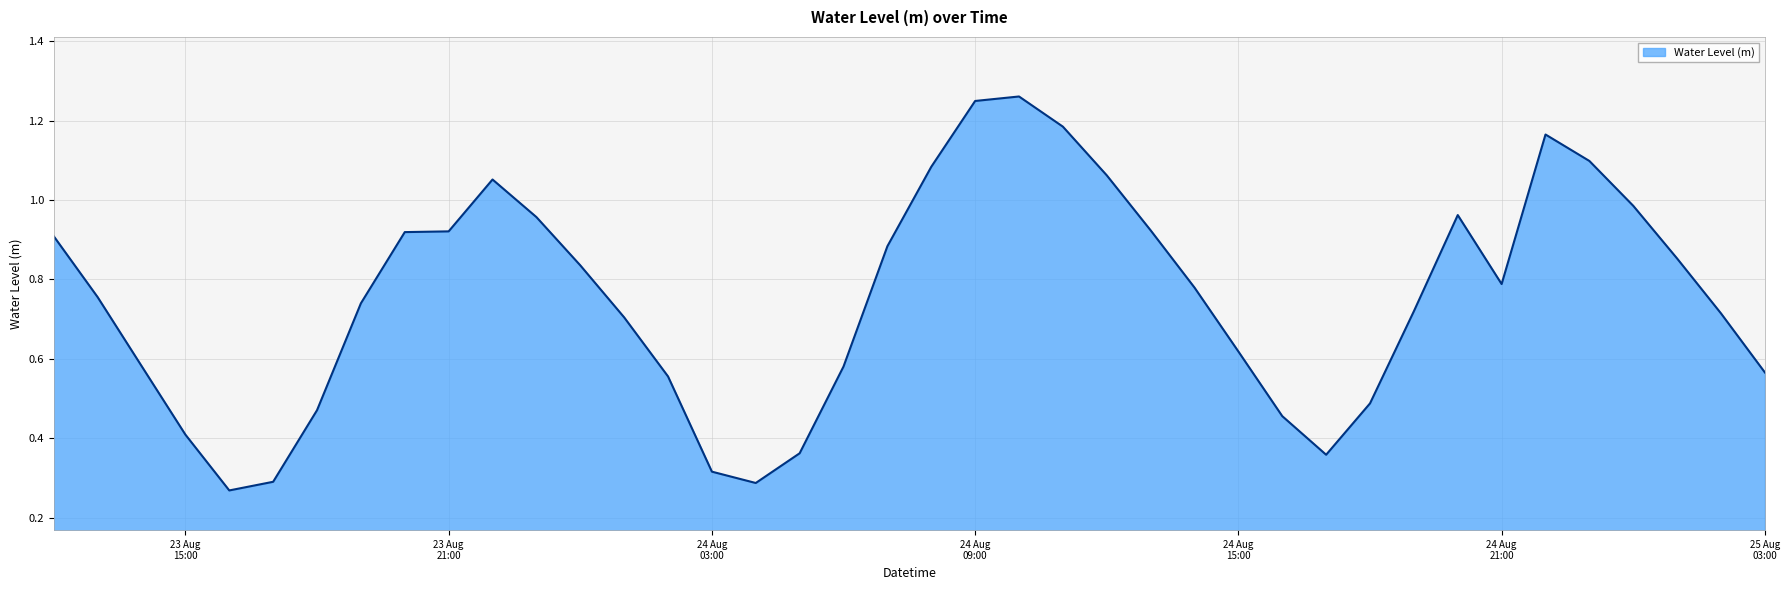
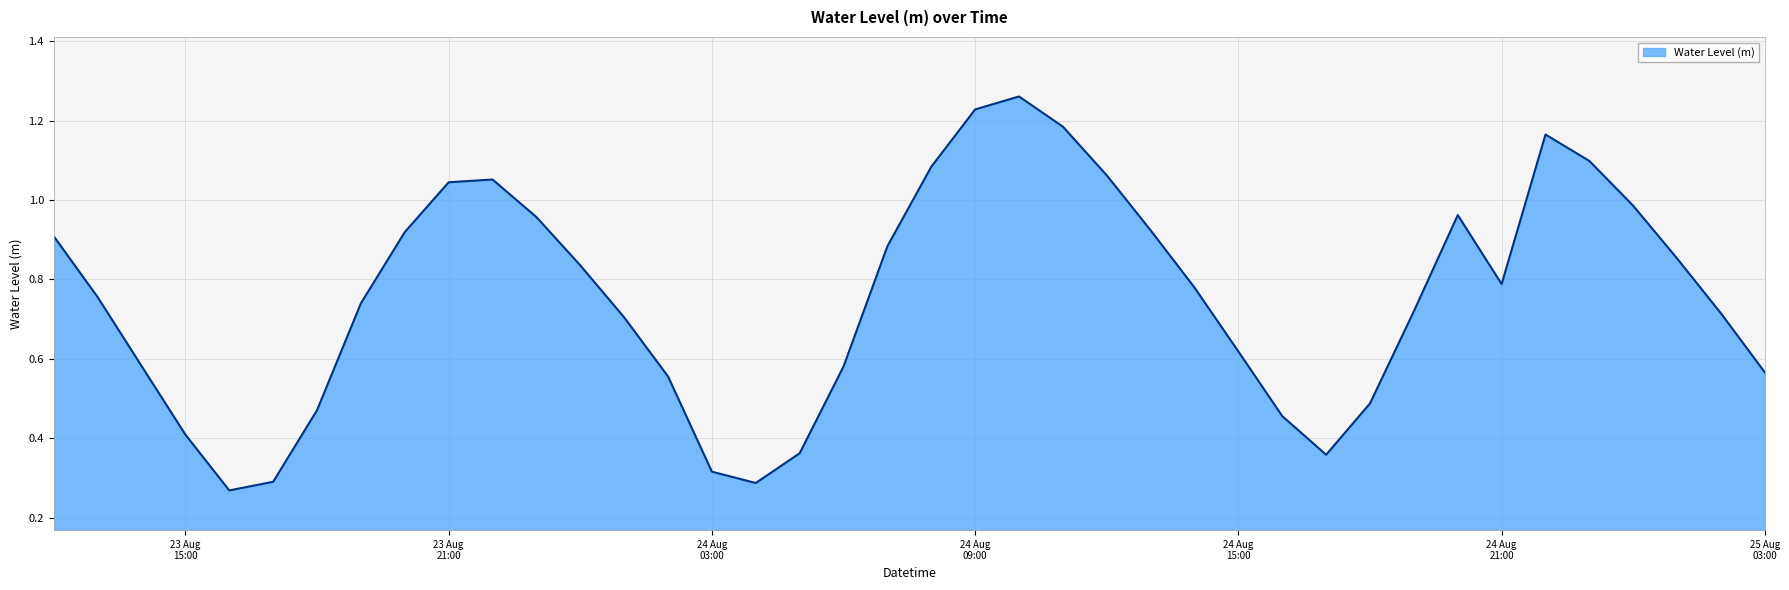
  {
    "23 Aug 15:00": 0.41,
-   "23 Aug 21:00": 0.92,
+   "23 Aug 21:00": 1.04,
    "24 Aug 03:00": 0.32,
-   "24 Aug 09:00": 1.25,
+   "24 Aug 09:00": 1.23,
    "24 Aug 15:00": 0.62,
    "24 Aug 21:00": 0.79,
    "25 Aug 03:00": 0.57
  }
